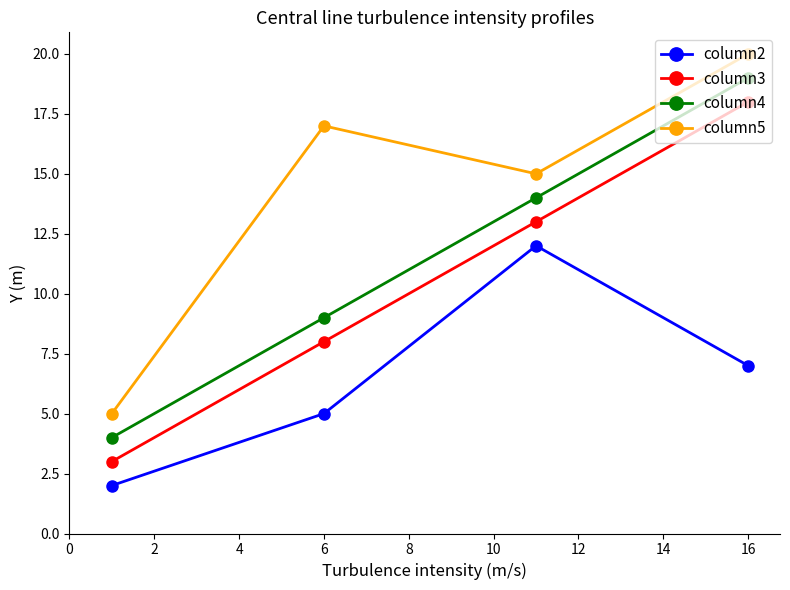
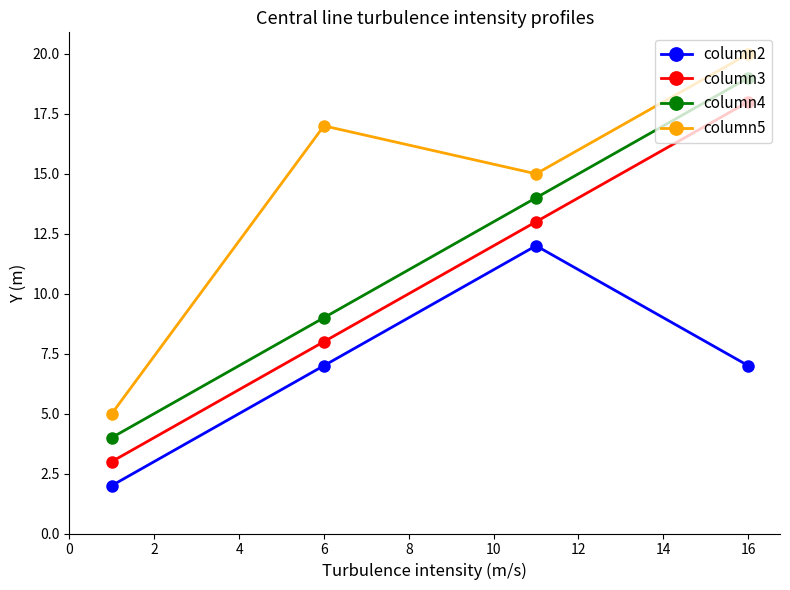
  {
    "column2": {
-     "6": 5,
+     "6": 7,
      "16": 7
    },
    "column3": {
      "6": 8
    },
    "column4": {
      "6": 9
    },
    "column5": {
      "6": 17
    }
  }
